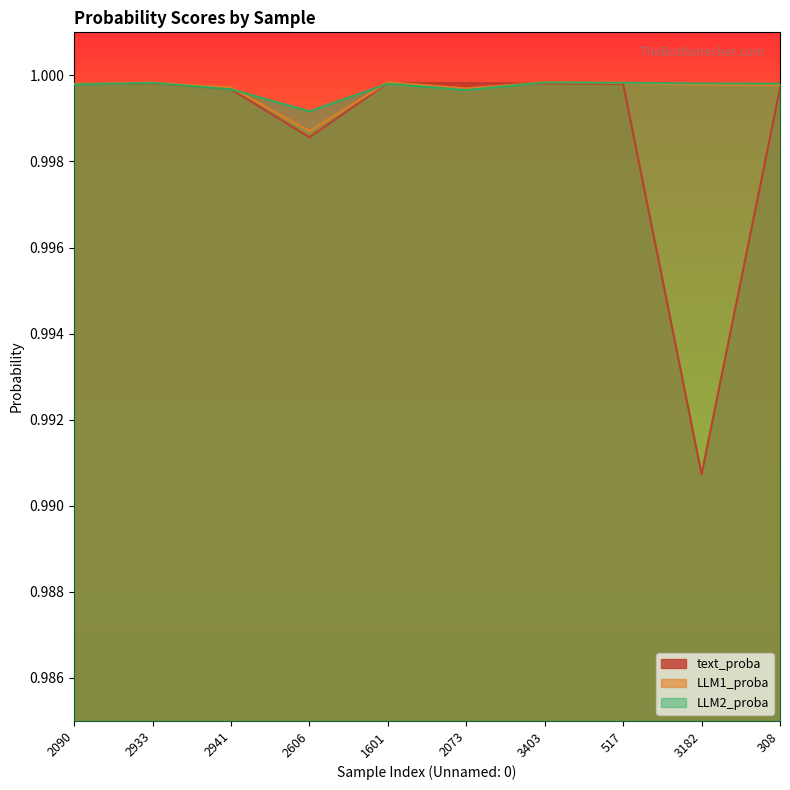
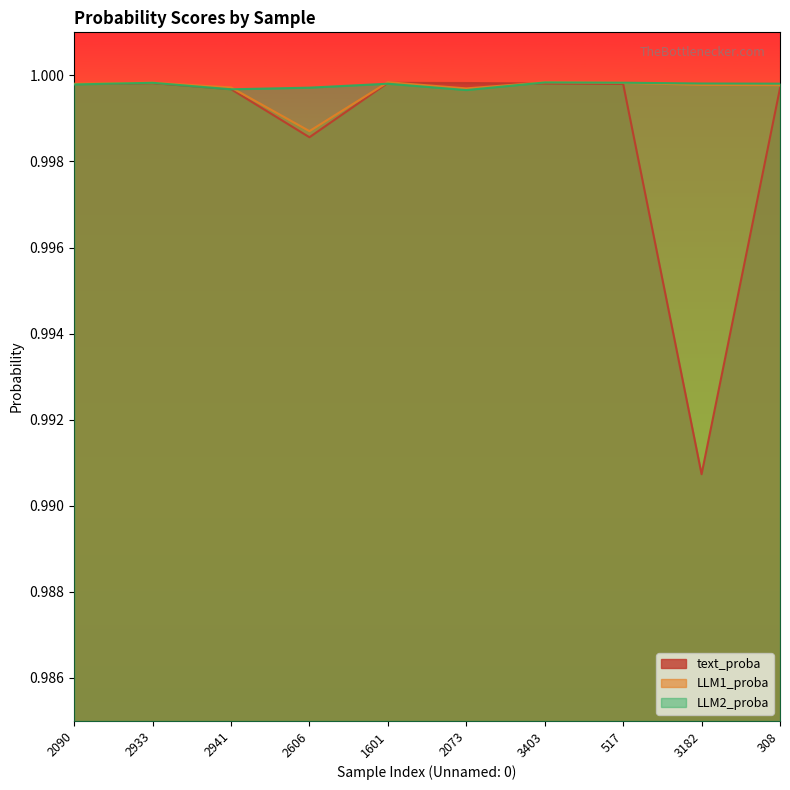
  {
    "LLM2_proba": {
-     "2606": 0.9992
+     "2606": 0.9997
    }
  }
